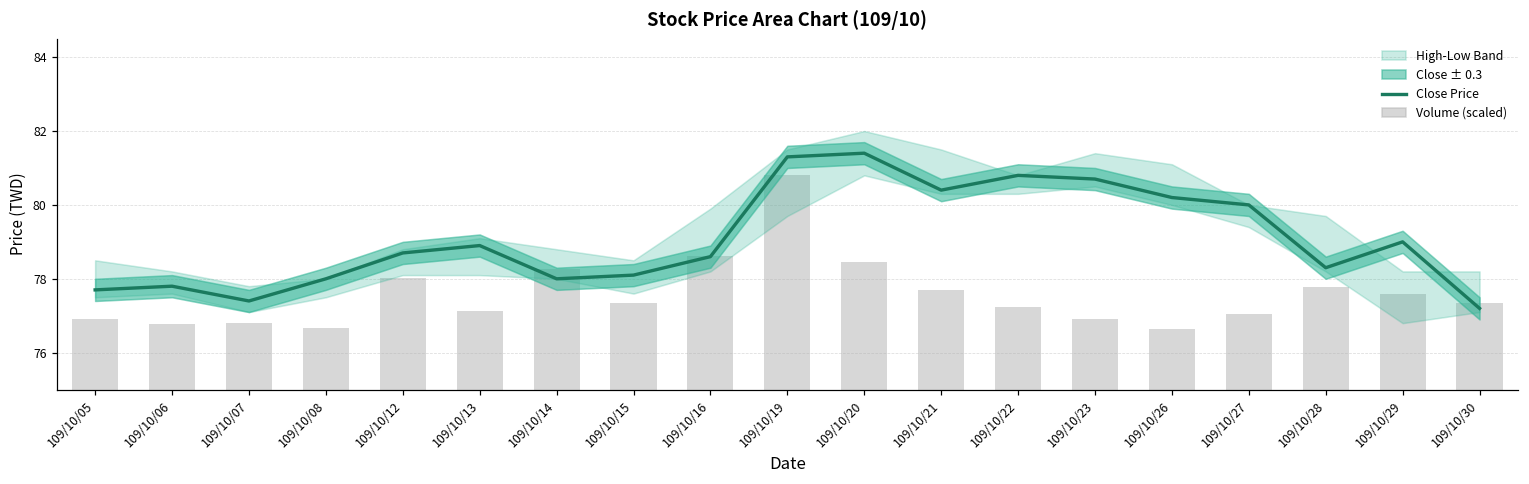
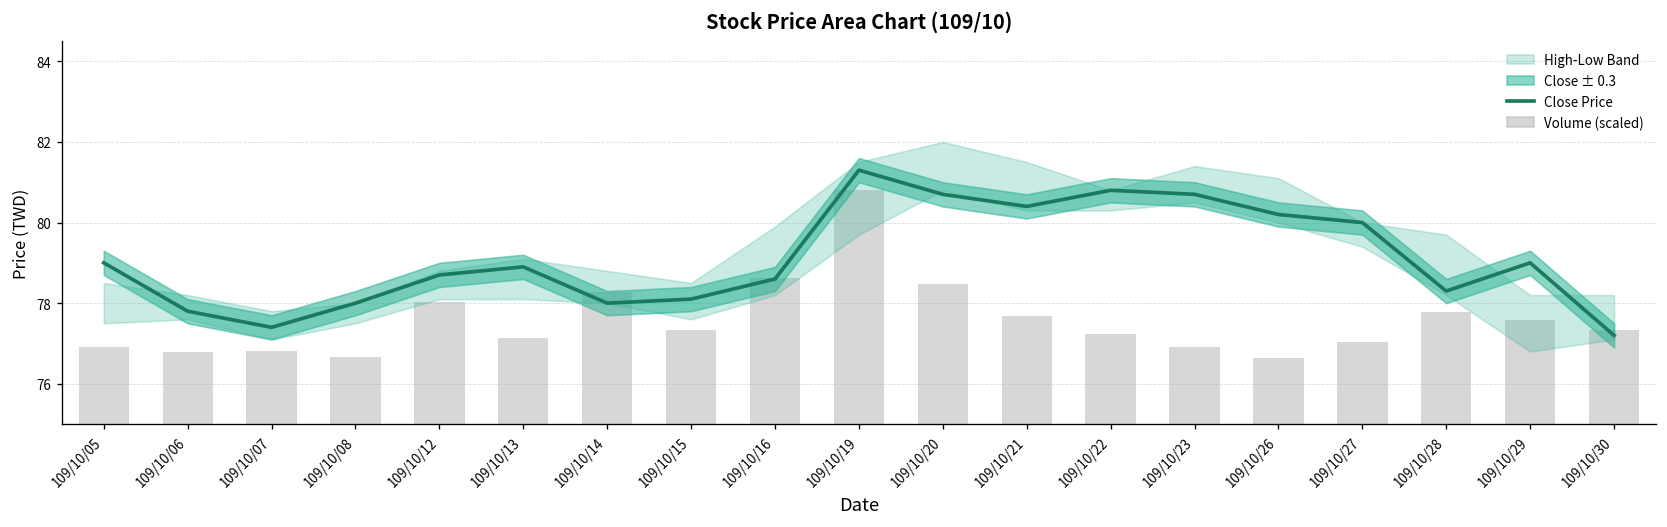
  {
    "Close Price": {
-     "109/10/05": 77.7,
+     "109/10/05": 79.0,
      "109/10/06": 77.8,
      "109/10/07": 77.4,
      "109/10/12": 78.7,
      "109/10/13": 78.9,
      "109/10/14": 78.0,
      "109/10/15": 78.1,
      "109/10/16": 78.6,
      "109/10/19": 81.3,
-     "109/10/20": 81.4,
+     "109/10/20": 80.7,
      "109/10/21": 80.4,
      "109/10/23": 80.7,
      "109/10/26": 80.2,
      "109/10/28": 78.3,
      "109/10/29": 79.0,
      "109/10/30": 77.2
    }
  }
